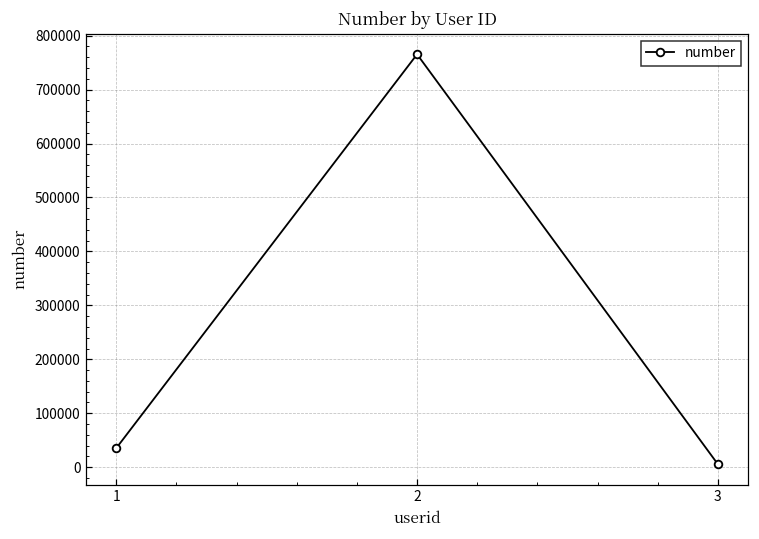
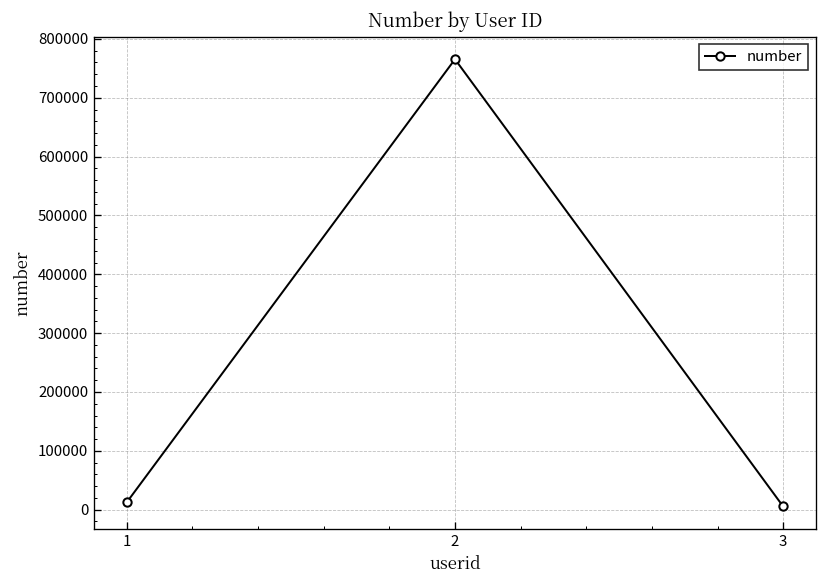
  {
-   "1": 40000,
+   "1": 10000,
    "2": 770000,
    "3": 10000
  }
